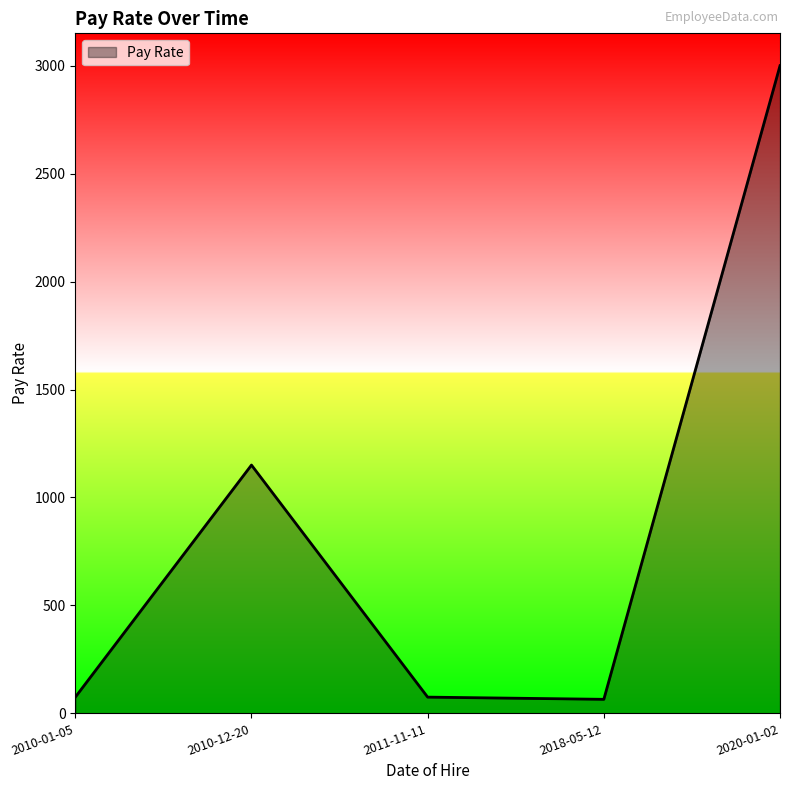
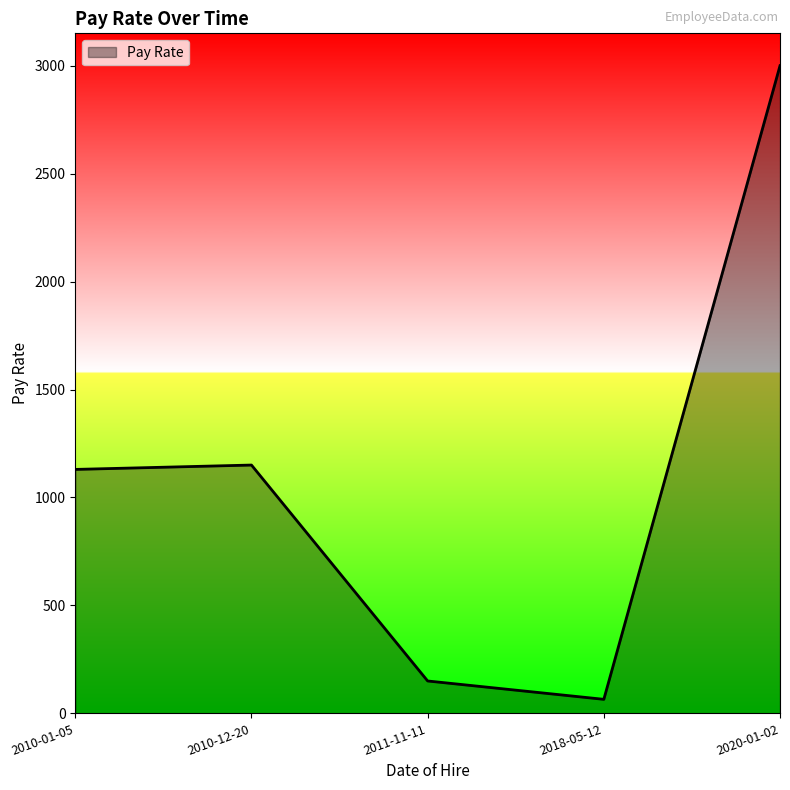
  {
-   "2010-01-05": 80,
+   "2010-01-05": 1130,
    "2010-12-20": 1150,
-   "2011-11-11": 80,
+   "2011-11-11": 150,
    "2018-05-12": 70,
    "2020-01-02": 3000
  }
